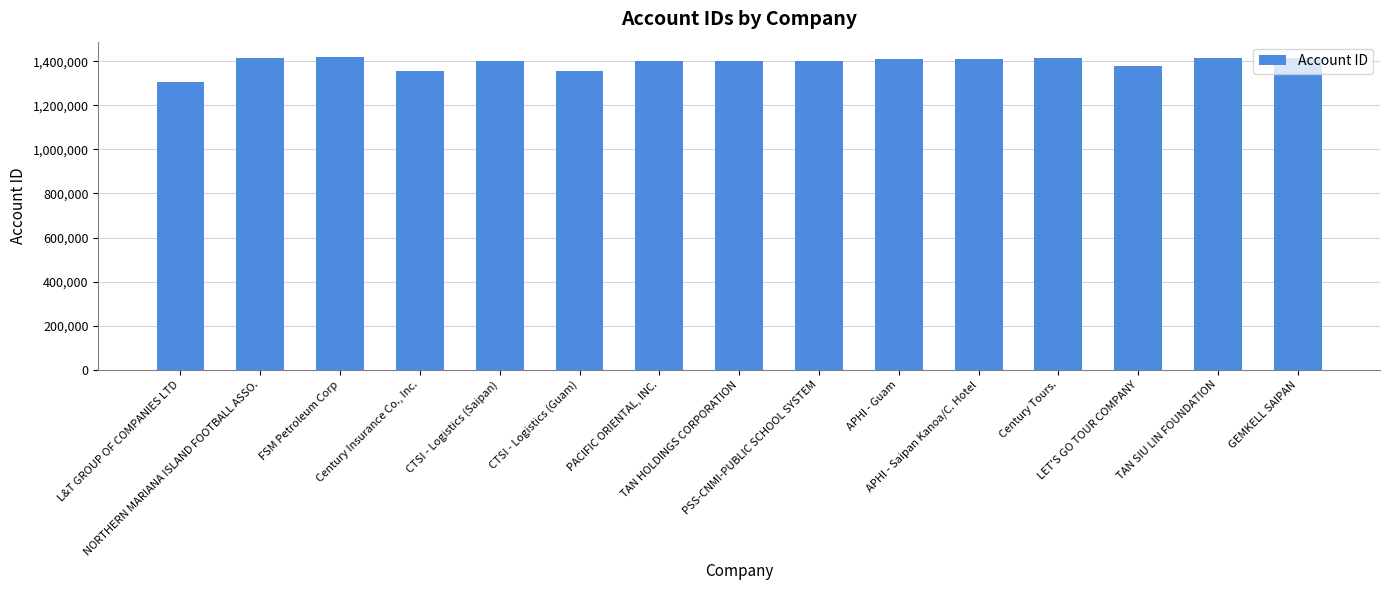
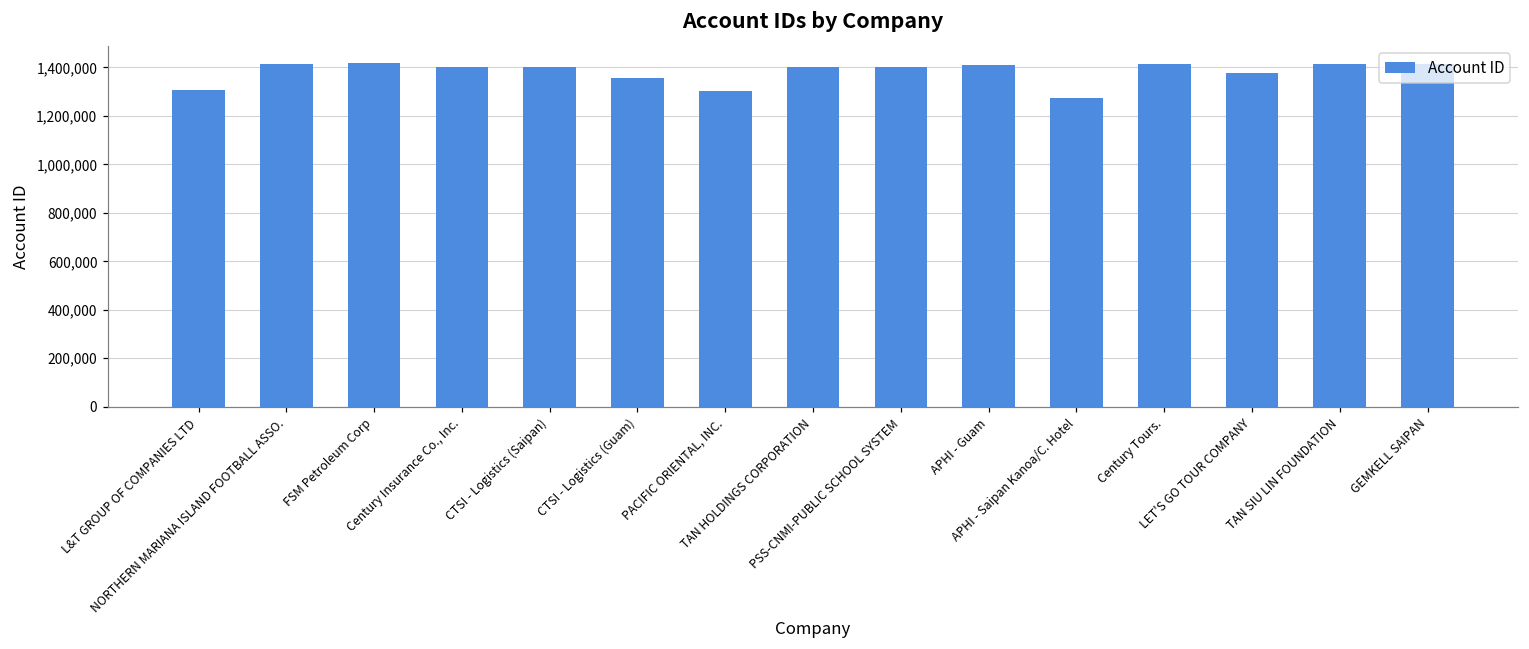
  {
    "L&T GROUP OF COMPANIES LTD": "1,310,000",
    "NORTHERN MARIANA ISLAND FOOTBALL ASSO.": "1,410,000",
    "FSM Petroleum Corp": "1,420,000",
-   "Century Insurance Co., Inc.": "1,360,000",
+   "Century Insurance Co., Inc.": "1,400,000",
    "CTSI - Logistics (Saipan)": "1,400,000",
    "CTSI - Logistics (Guam)": "1,360,000",
-   "PACIFIC ORIENTAL, INC.": "1,400,000",
+   "PACIFIC ORIENTAL, INC.": "1,300,000",
    "TAN HOLDINGS CORPORATION": "1,400,000",
    "PSS-CNMI-PUBLIC SCHOOL SYSTEM": "1,400,000",
    "APHI - Guam": "1,410,000",
-   "APHI - Saipan Kanoa/C. Hotel": "1,410,000",
+   "APHI - Saipan Kanoa/C. Hotel": "1,270,000",
    "Century Tours.": "1,410,000",
    "LET'S GO TOUR COMPANY": "1,380,000",
    "TAN SIU LIN FOUNDATION": "1,410,000"
  }
